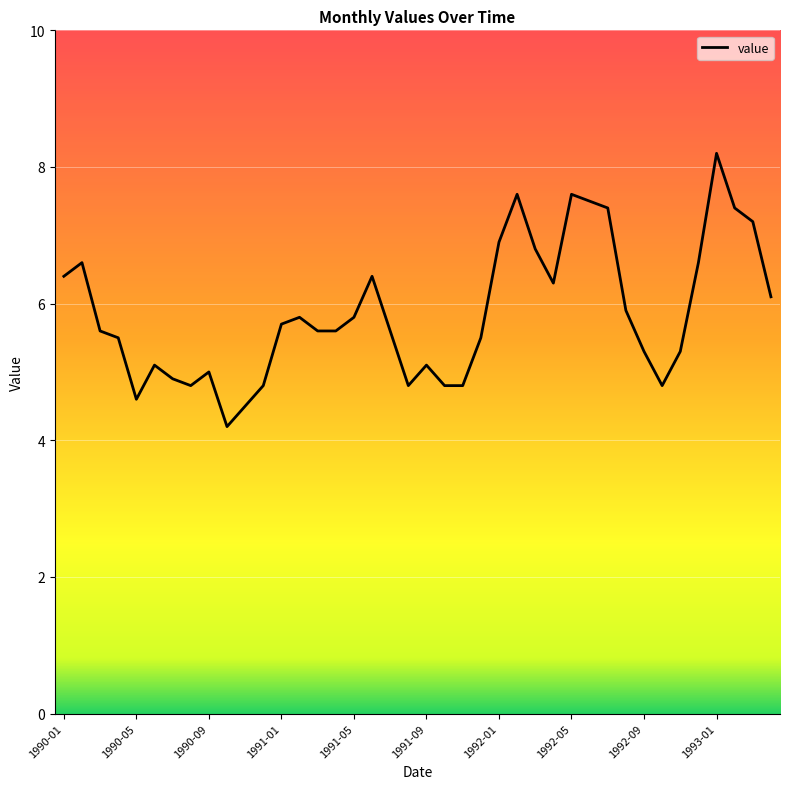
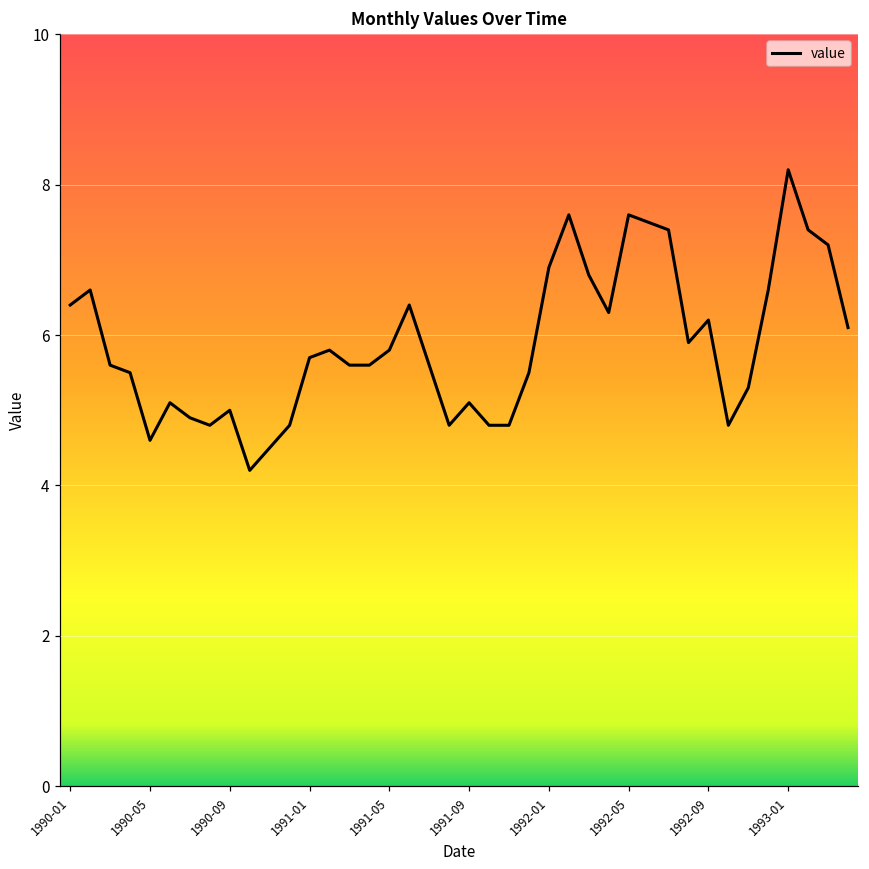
  {
    "1990-01": 6.4,
    "1990-05": 4.6,
    "1990-09": 5.0,
    "1991-01": 5.7,
    "1991-05": 5.8,
    "1991-09": 5.1,
    "1992-01": 6.9,
    "1992-05": 7.6,
-   "1992-09": 5.3,
+   "1992-09": 6.2,
    "1993-01": 8.2
  }
